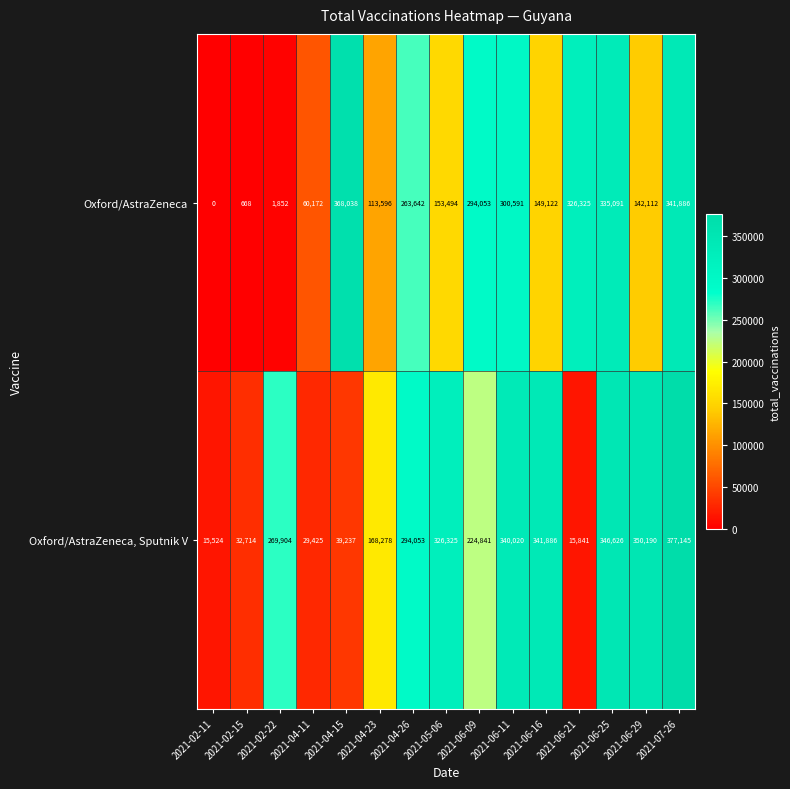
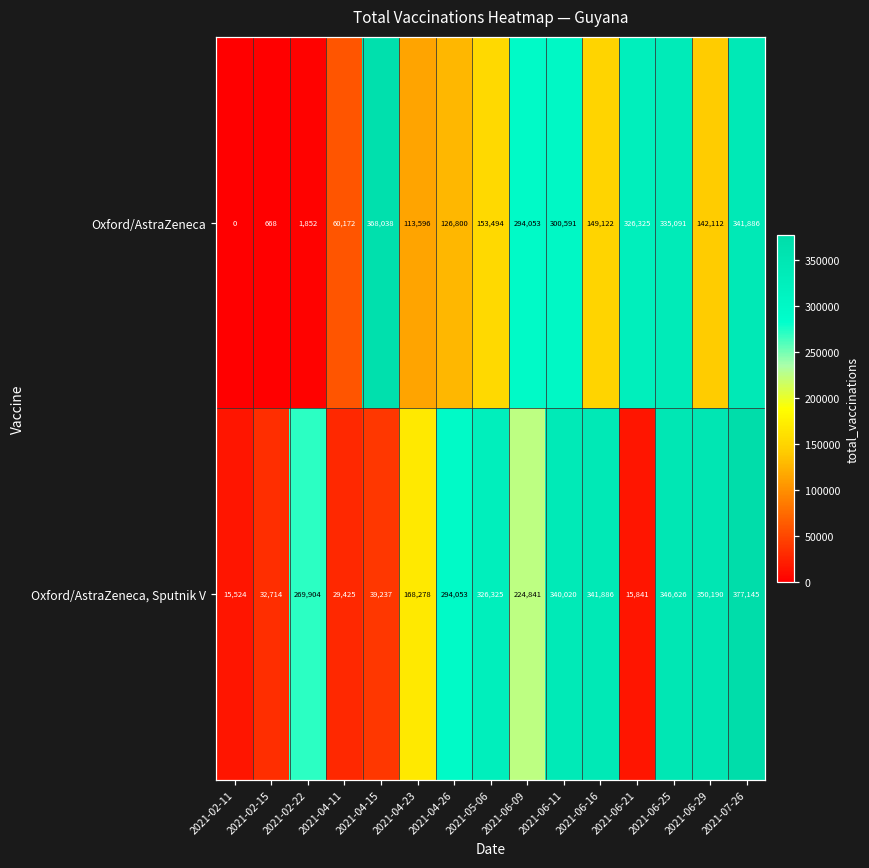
  {
    "Oxford/AstraZeneca": {
      "2021-02-11": "0",
      "2021-02-15": "668",
      "2021-02-22": "1,852",
      "2021-04-11": "60,172",
      "2021-04-15": "368,038",
      "2021-04-23": "113,596",
-     "2021-04-26": "263,642",
+     "2021-04-26": "126,800",
      "2021-05-06": "153,494",
      "2021-06-09": "294,053",
      "2021-06-11": "300,591",
      "2021-06-16": "149,122",
      "2021-06-21": "326,325",
      "2021-06-25": "335,091",
      "2021-06-29": "142,112",
      "2021-07-26": "341,886"
    },
    "Oxford/AstraZeneca, Sputnik V": {
      "2021-02-11": "15,524",
      "2021-02-15": "32,714",
      "2021-02-22": "269,904",
      "2021-04-11": "29,425",
      "2021-04-15": "39,237",
      "2021-04-23": "168,278",
      "2021-04-26": "294,053",
      "2021-05-06": "326,325",
      "2021-06-09": "224,841",
      "2021-06-11": "340,020",
      "2021-06-16": "341,886",
      "2021-06-21": "15,841",
      "2021-06-25": "346,626",
      "2021-06-29": "350,190",
      "2021-07-26": "377,145"
    }
  }
